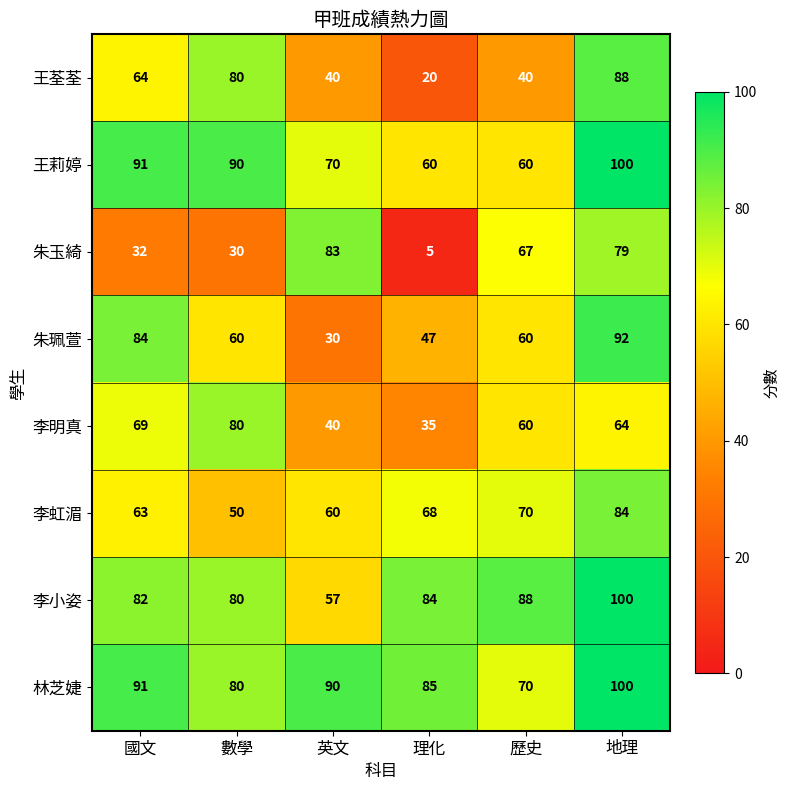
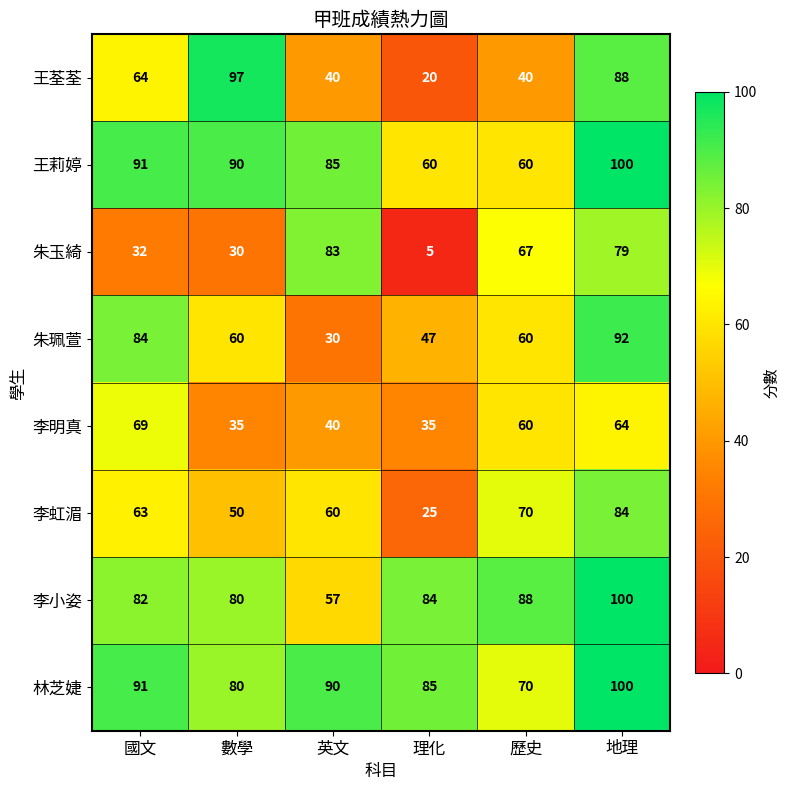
  {
    "王荃荃": {
      "國文": 64,
-     "數學": 80,
+     "數學": 97,
      "英文": 40,
      "理化": 20,
      "歷史": 40,
      "地理": 88
    },
    "王莉婷": {
      "國文": 91,
      "數學": 90,
-     "英文": 70,
+     "英文": 85,
      "理化": 60,
      "歷史": 60,
      "地理": 100
    },
    "朱玉綺": {
      "國文": 32,
      "數學": 30,
      "英文": 83,
      "理化": 5,
      "歷史": 67,
      "地理": 79
    },
    "朱珮萱": {
      "國文": 84,
      "數學": 60,
      "英文": 30,
      "理化": 47,
      "歷史": 60,
      "地理": 92
    },
    "李明真": {
      "國文": 69,
-     "數學": 80,
+     "數學": 35,
      "英文": 40,
      "理化": 35,
      "歷史": 60,
      "地理": 64
    },
    "李虹湄": {
      "國文": 63,
      "數學": 50,
      "英文": 60,
-     "理化": 68,
+     "理化": 25,
      "歷史": 70,
      "地理": 84
    },
    "李小姿": {
      "國文": 82,
      "數學": 80,
      "英文": 57,
      "理化": 84,
      "歷史": 88,
      "地理": 100
    },
    "林芝婕": {
      "國文": 91,
      "數學": 80,
      "英文": 90,
      "理化": 85,
      "歷史": 70,
      "地理": 100
    }
  }
